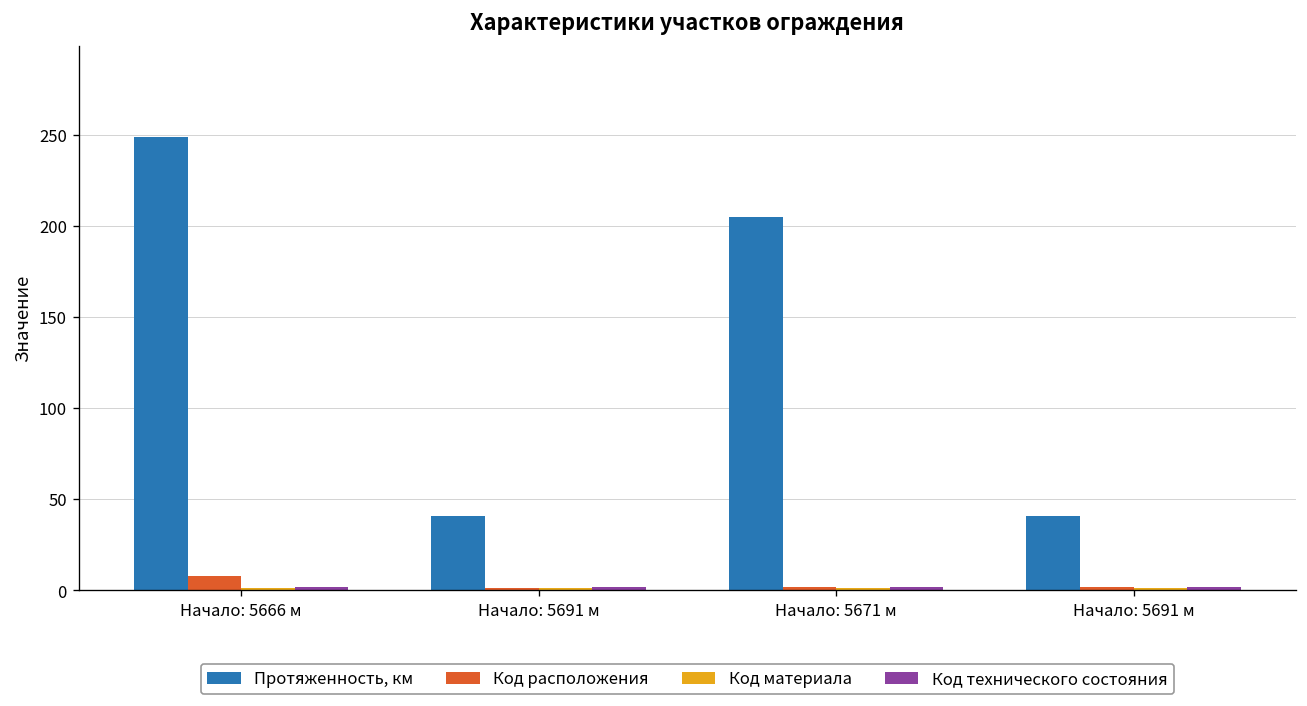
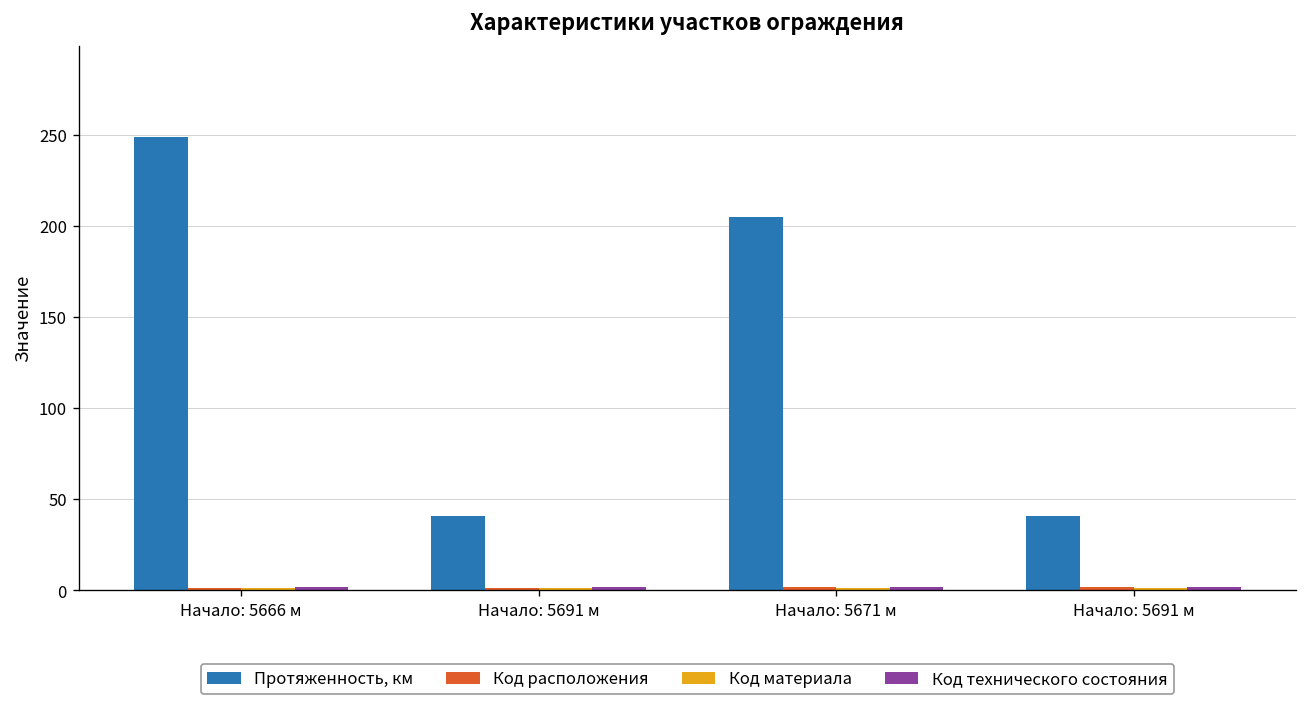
  {
    "Протяженность, км": {
      "Начало: 5666 м": 249,
      "Начало: 5671 м": 205
    },
    "Код расположения": {
-     "Начало: 5666 м": 8,
+     "Начало: 5666 м": 1,
      "Начало: 5671 м": 2
    },
    "Код технического состояния": {
      "Начало: 5666 м": 2,
      "Начало: 5671 м": 2
    }
  }
